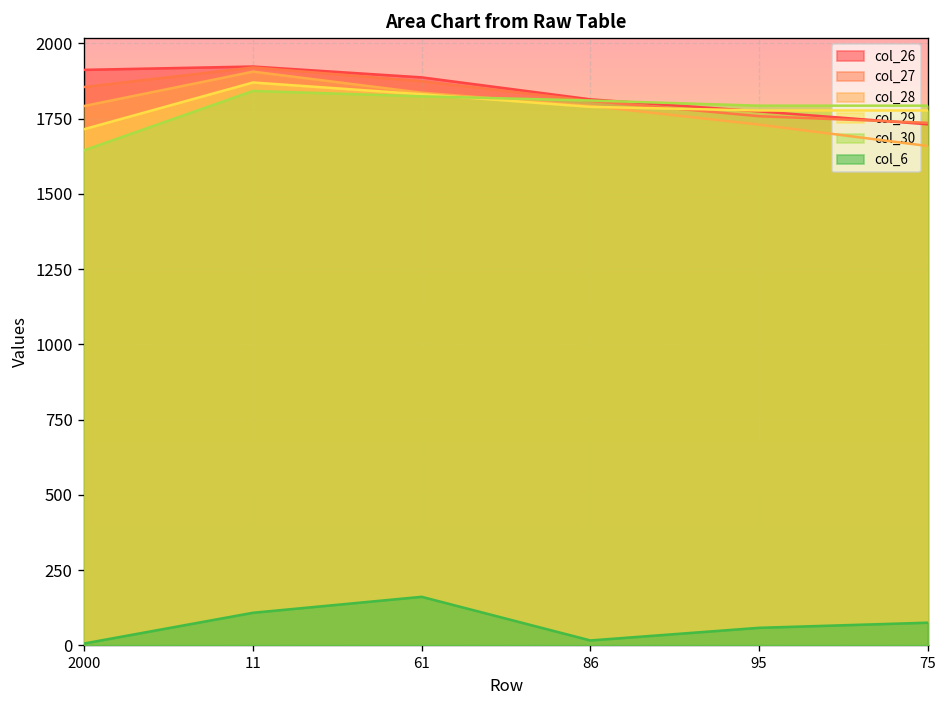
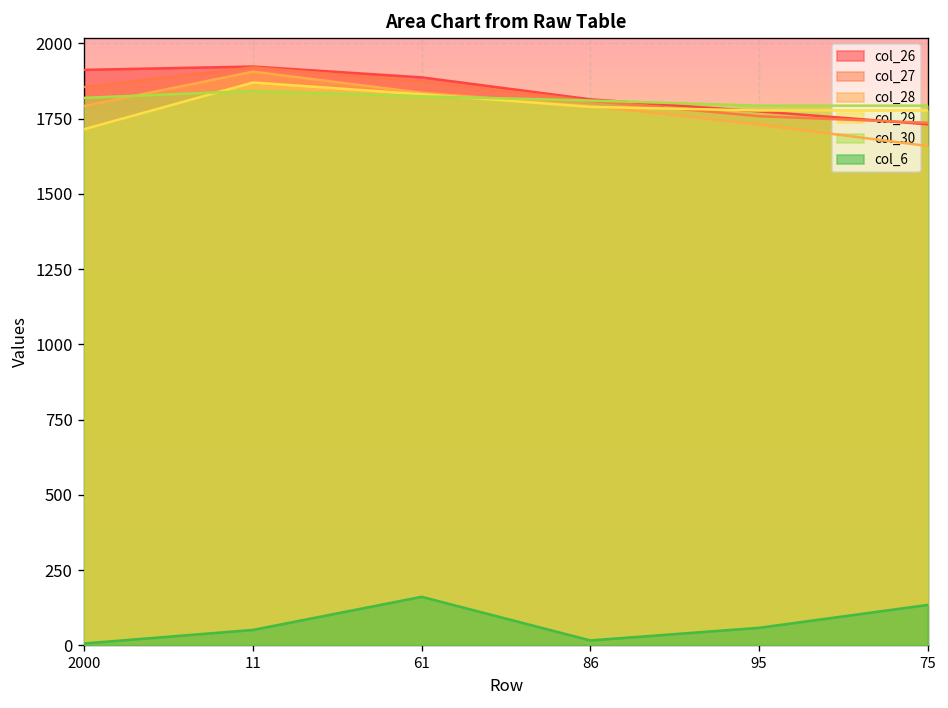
  {
    "col_30": {
-     "2000": 1650,
+     "2000": 1820,
      "11": 1840,
      "95": 1790,
      "75": 1790
    },
    "col_6": {
      "2000": 10,
-     "11": 110,
+     "11": 50,
      "61": 160,
      "86": 20,
      "95": 60,
-     "75": 80
+     "75": 130
    }
  }
